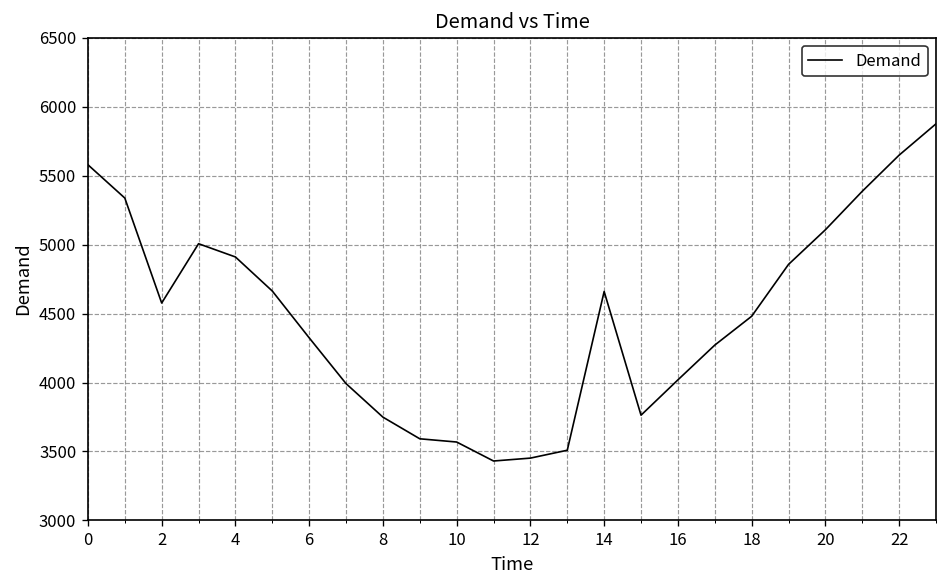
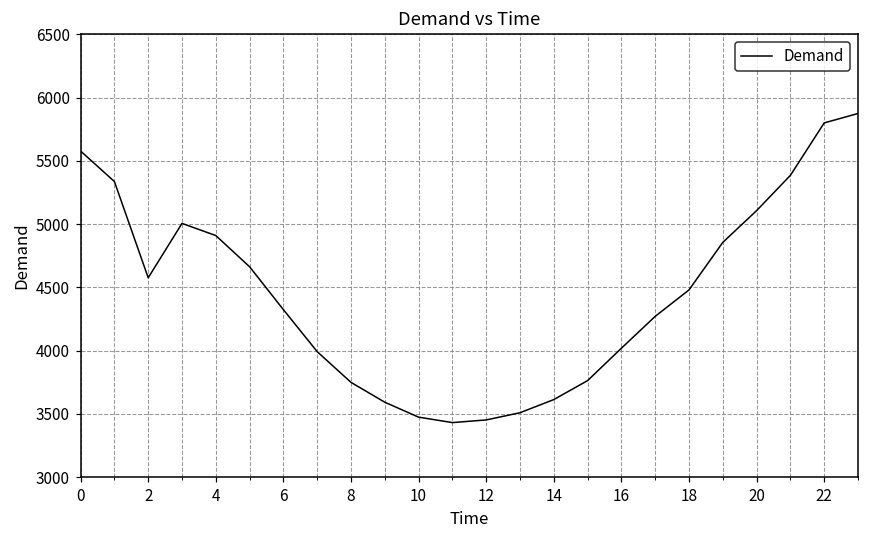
  {
    "0": 5580,
    "2": 4580,
    "4": 4910,
    "6": 4320,
    "8": 3750,
-   "10": 3570,
+   "10": 3470,
    "12": 3450,
-   "14": 4660,
+   "14": 3610,
    "16": 4020,
    "18": 4480,
    "20": 5110,
-   "22": 5650
+   "22": 5800
  }
